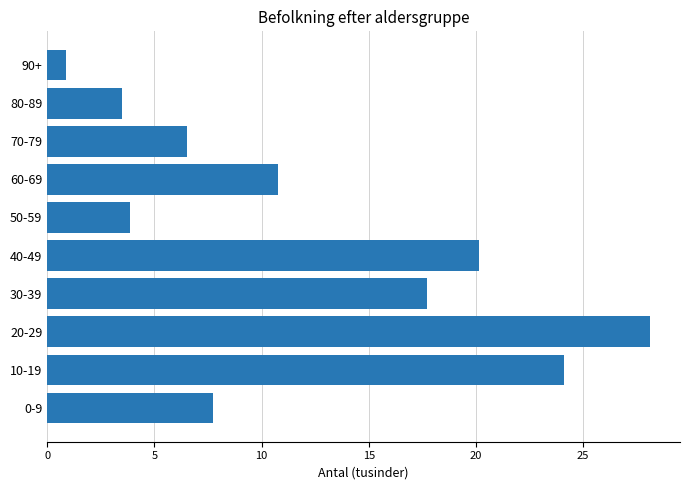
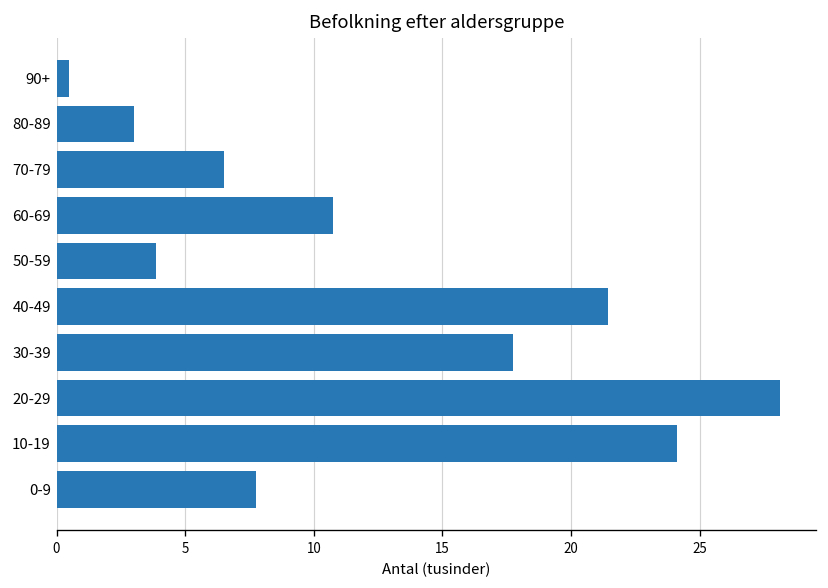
  {
-   "90+": 0.9,
-   "80-89": 3.5,
+   "90+": 0.5,
+   "80-89": 3.0,
    "70-79": 6.5,
    "60-69": 10.8,
    "50-59": 3.9,
-   "40-49": 20.1,
+   "40-49": 21.4,
    "30-39": 17.7,
    "20-29": 28.1,
    "10-19": 24.1,
    "0-9": 7.7
  }
